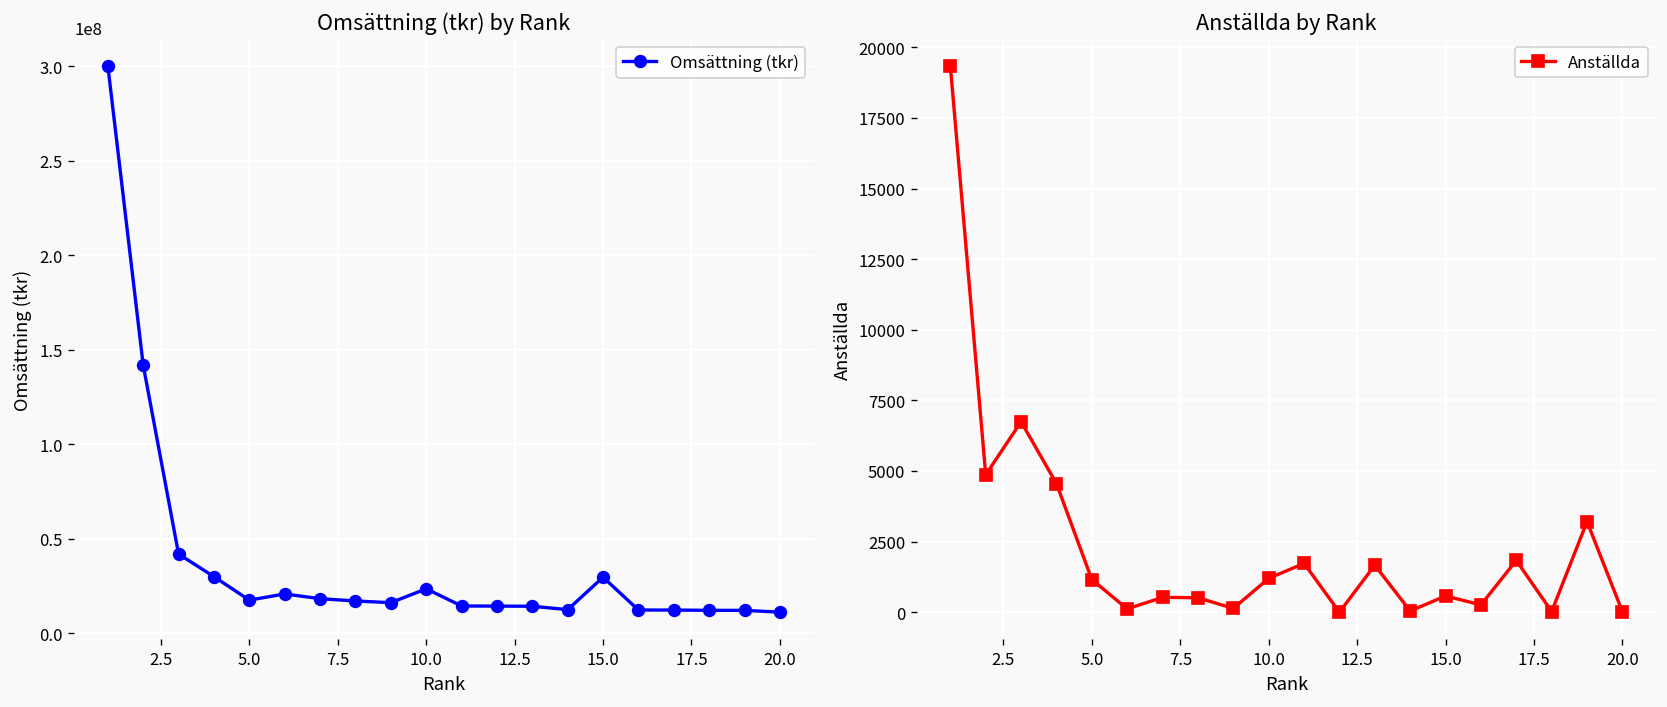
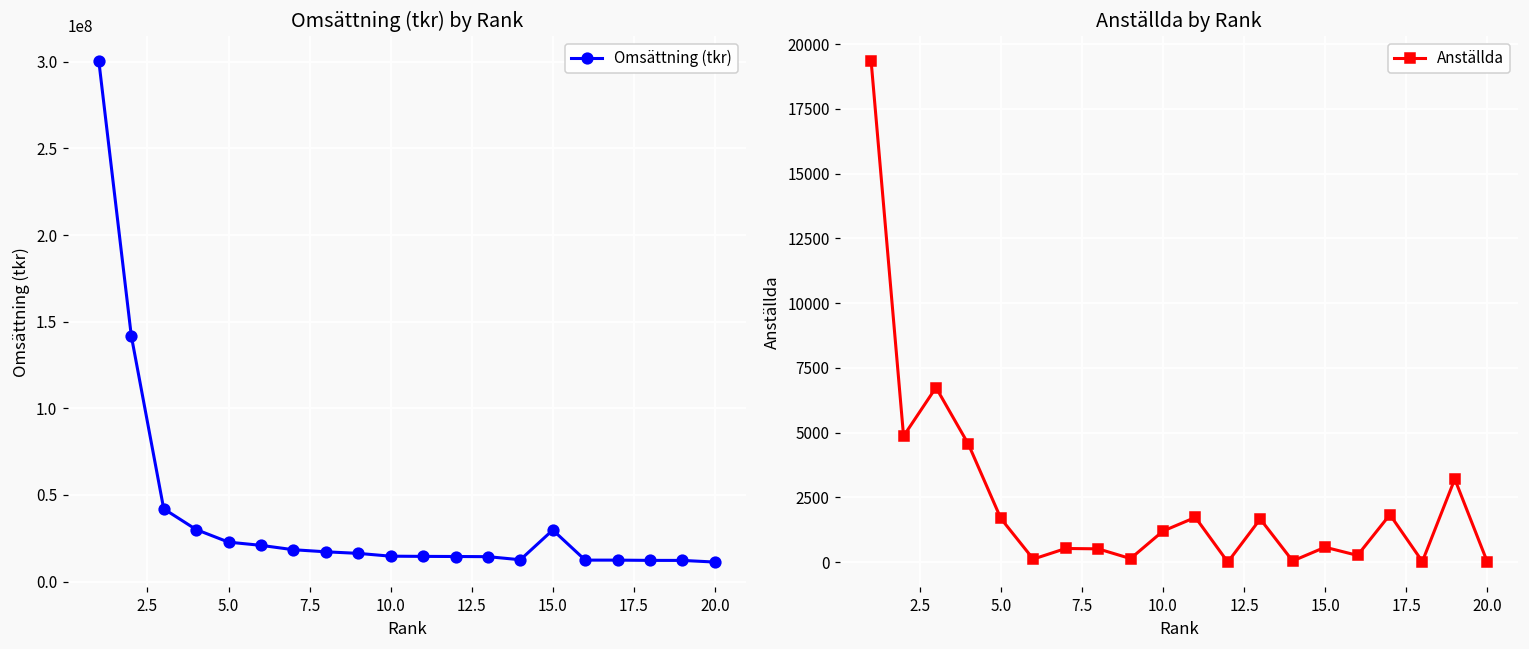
  {
    "Omsättning (tkr) by Rank": {
-     "5.0": 18000000,
-     "10.0": 24000000,
+     "5.0": 23000000,
+     "10.0": 15000000,
      "15.0": 30000000,
      "20.0": 11000000
    },
    "Anställda by Rank": {
-     "5.0": 1200,
+     "5.0": 1700,
      "10.0": 1200,
      "15.0": 600,
      "20.0": 0
    }
  }
